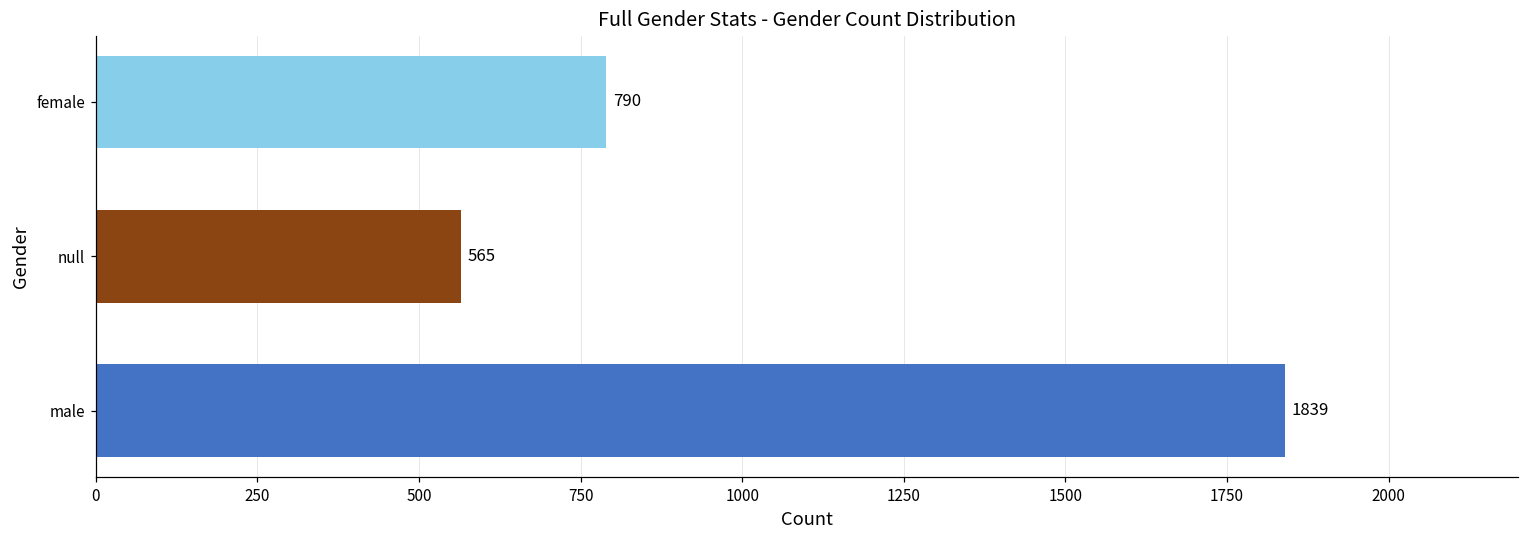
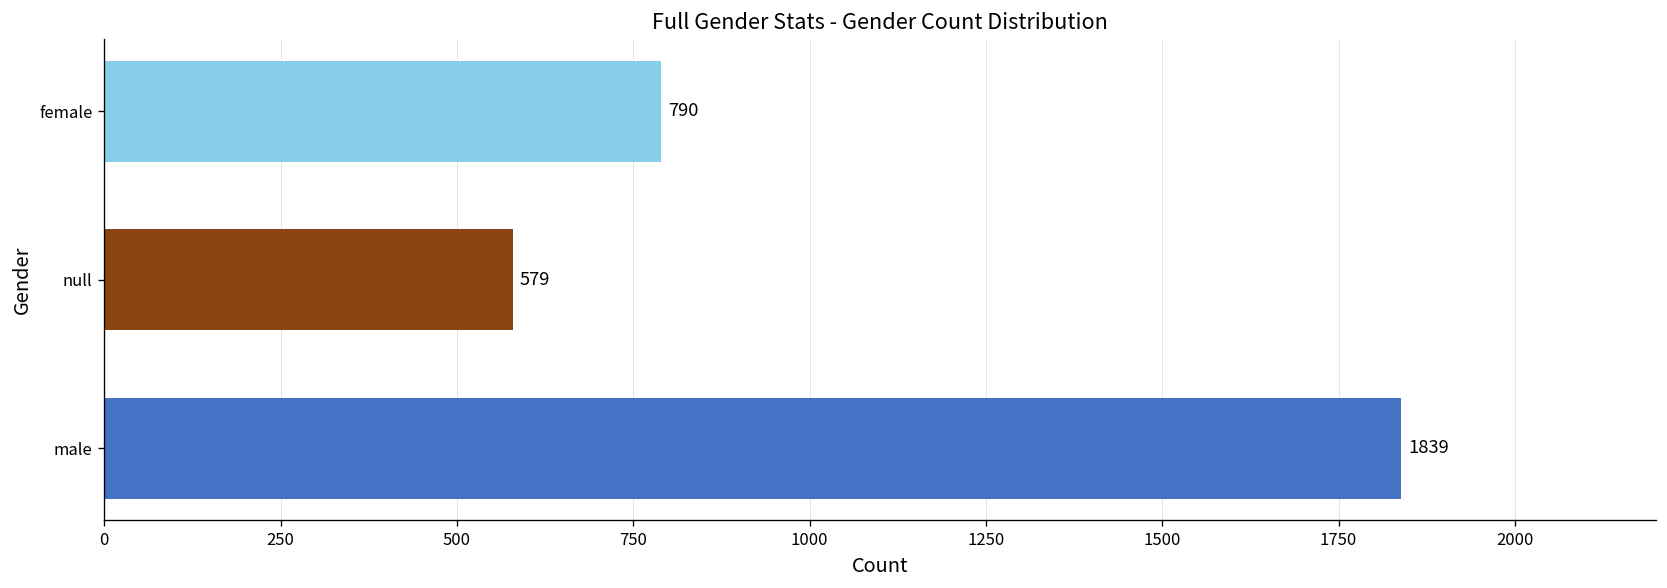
  {
    "female": 790,
-   "null": 565,
+   "null": 579,
    "male": 1839
  }
